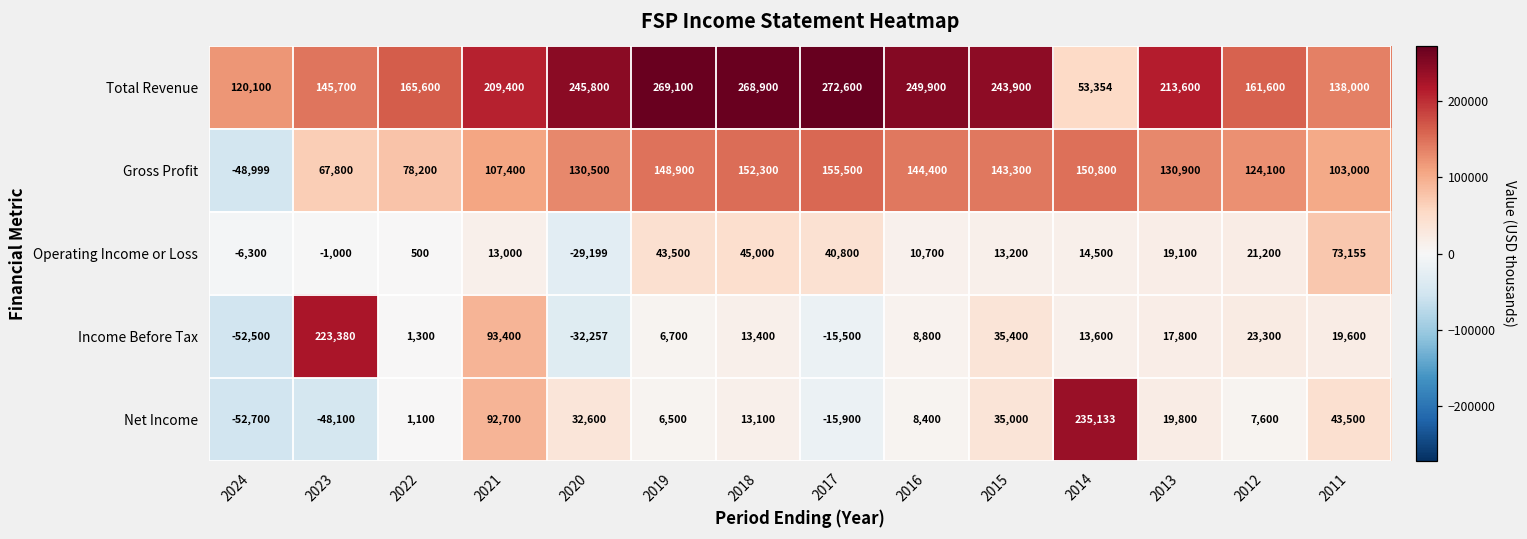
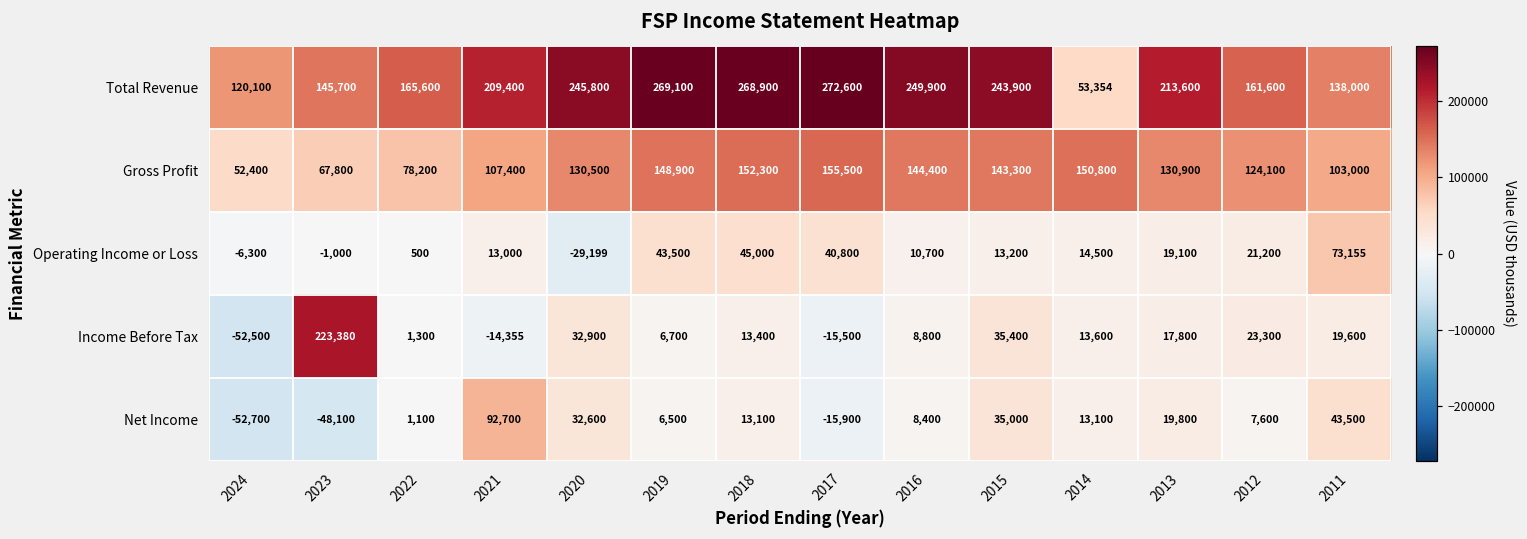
  {
    "Total Revenue": {
      "2024": "120,100",
      "2023": "145,700",
      "2022": "165,600",
      "2021": "209,400",
      "2020": "245,800",
      "2019": "269,100",
      "2018": "268,900",
      "2017": "272,600",
      "2016": "249,900",
      "2015": "243,900",
      "2014": "53,354",
      "2013": "213,600",
      "2012": "161,600",
      "2011": "138,000"
    },
    "Gross Profit": {
-     "2024": "-48,999",
+     "2024": "52,400",
      "2023": "67,800",
      "2022": "78,200",
      "2021": "107,400",
      "2020": "130,500",
      "2019": "148,900",
      "2018": "152,300",
      "2017": "155,500",
      "2016": "144,400",
      "2015": "143,300",
      "2014": "150,800",
      "2013": "130,900",
      "2012": "124,100",
      "2011": "103,000"
    },
    "Operating Income or Loss": {
      "2024": "-6,300",
      "2023": "-1,000",
      "2022": "500",
      "2021": "13,000",
      "2020": "-29,199",
      "2019": "43,500",
      "2018": "45,000",
      "2017": "40,800",
      "2016": "10,700",
      "2015": "13,200",
      "2014": "14,500",
      "2013": "19,100",
      "2012": "21,200",
      "2011": "73,155"
    },
    "Income Before Tax": {
      "2024": "-52,500",
      "2023": "223,380",
      "2022": "1,300",
-     "2021": "93,400",
-     "2020": "-32,257",
+     "2021": "-14,355",
+     "2020": "32,900",
      "2019": "6,700",
      "2018": "13,400",
      "2017": "-15,500",
      "2016": "8,800",
      "2015": "35,400",
      "2014": "13,600",
      "2013": "17,800",
      "2012": "23,300",
      "2011": "19,600"
    },
    "Net Income": {
      "2024": "-52,700",
      "2023": "-48,100",
      "2022": "1,100",
      "2021": "92,700",
      "2020": "32,600",
      "2019": "6,500",
      "2018": "13,100",
      "2017": "-15,900",
      "2016": "8,400",
      "2015": "35,000",
-     "2014": "235,133",
+     "2014": "13,100",
      "2013": "19,800",
      "2012": "7,600",
      "2011": "43,500"
    }
  }
